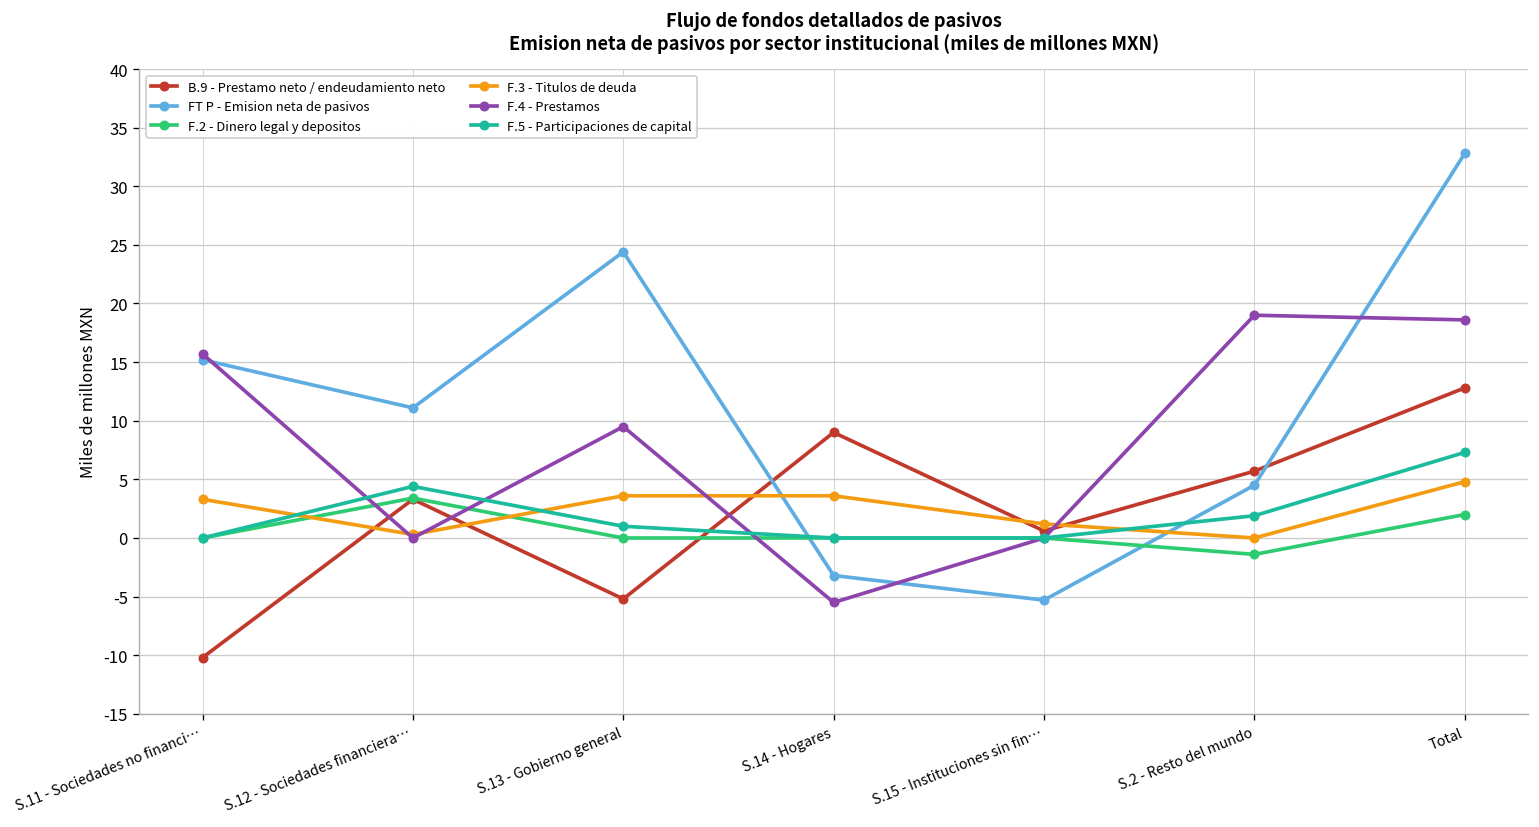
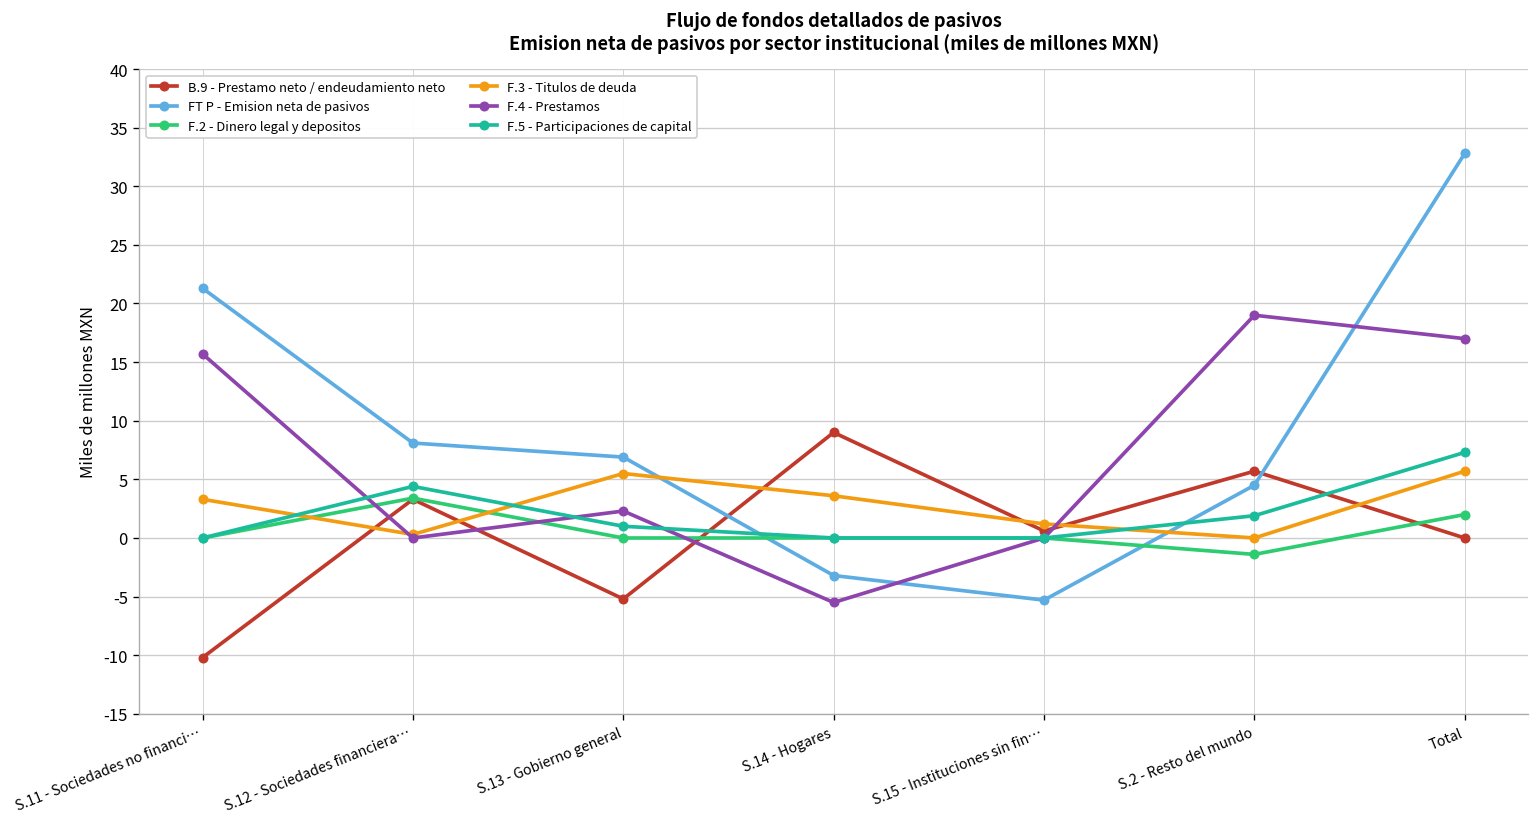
  {
    "B.9 - Prestamo neto / endeudamiento neto": {
      "S.11 - Sociedades no financi…": -10,
      "S.13 - Gobierno general": -5,
      "S.14 - Hogares": 9,
      "S.15 - Instituciones sin fin…": 1,
      "S.2 - Resto del mundo": 6,
-     "Total": 13
+     "Total": 0
    },
    "FT P - Emision neta de pasivos": {
-     "S.11 - Sociedades no financi…": 15,
-     "S.12 - Sociedades financiera…": 11,
-     "S.13 - Gobierno general": 24,
+     "S.11 - Sociedades no financi…": 21,
+     "S.12 - Sociedades financiera…": 8,
+     "S.13 - Gobierno general": 7,
      "S.14 - Hogares": -3,
      "S.15 - Instituciones sin fin…": -5,
      "S.2 - Resto del mundo": 5,
      "Total": 33
    },
    "F.3 - Titulos de deuda": {
      "S.11 - Sociedades no financi…": 3,
      "S.12 - Sociedades financiera…": 0,
-     "S.13 - Gobierno general": 4,
+     "S.13 - Gobierno general": 6,
      "S.14 - Hogares": 4,
      "S.15 - Instituciones sin fin…": 1,
      "S.2 - Resto del mundo": 0,
-     "Total": 5
+     "Total": 6
    },
    "F.4 - Prestamos": {
      "S.11 - Sociedades no financi…": 16,
      "S.12 - Sociedades financiera…": 0,
-     "S.13 - Gobierno general": 10,
+     "S.13 - Gobierno general": 2,
      "S.14 - Hogares": -6,
      "S.2 - Resto del mundo": 19,
-     "Total": 19
+     "Total": 17
    }
  }
